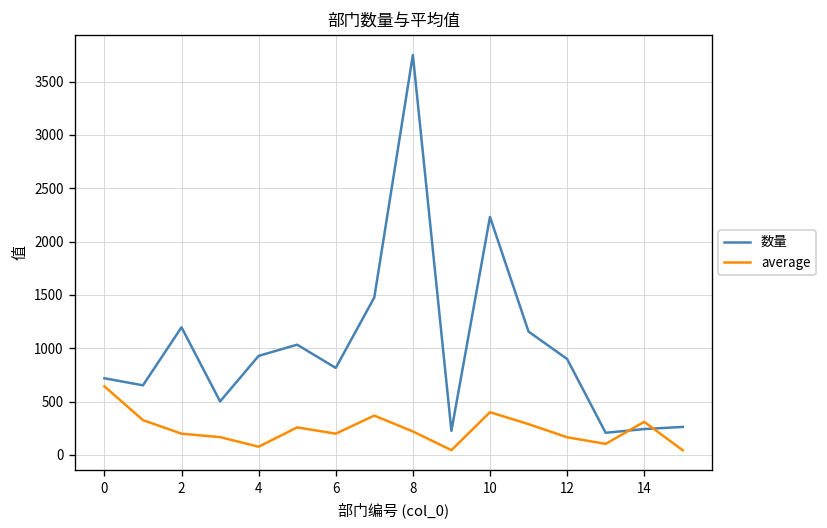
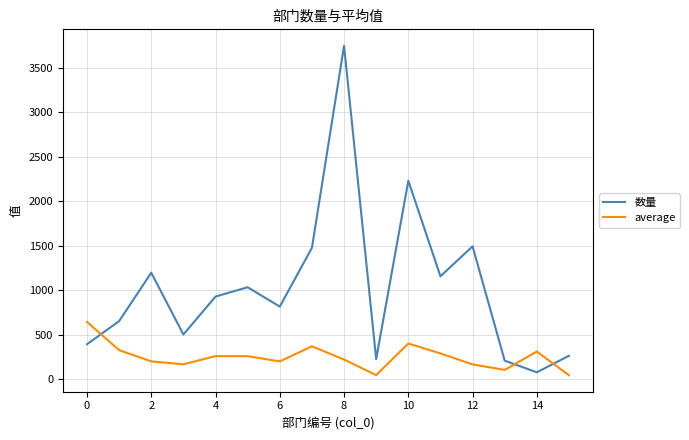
  {
    "数量": {
-     "0": 700,
+     "0": 400,
      "2": 1200,
      "4": 900,
      "6": 800,
      "8": 3800,
      "10": 2200,
-     "12": 900,
-     "14": 200
+     "12": 1500,
+     "14": 100
    },
    "average": {
      "0": 600,
      "2": 200,
-     "4": 100,
+     "4": 300,
      "6": 200,
      "8": 200,
      "10": 400,
      "12": 200,
      "14": 300
    }
  }
